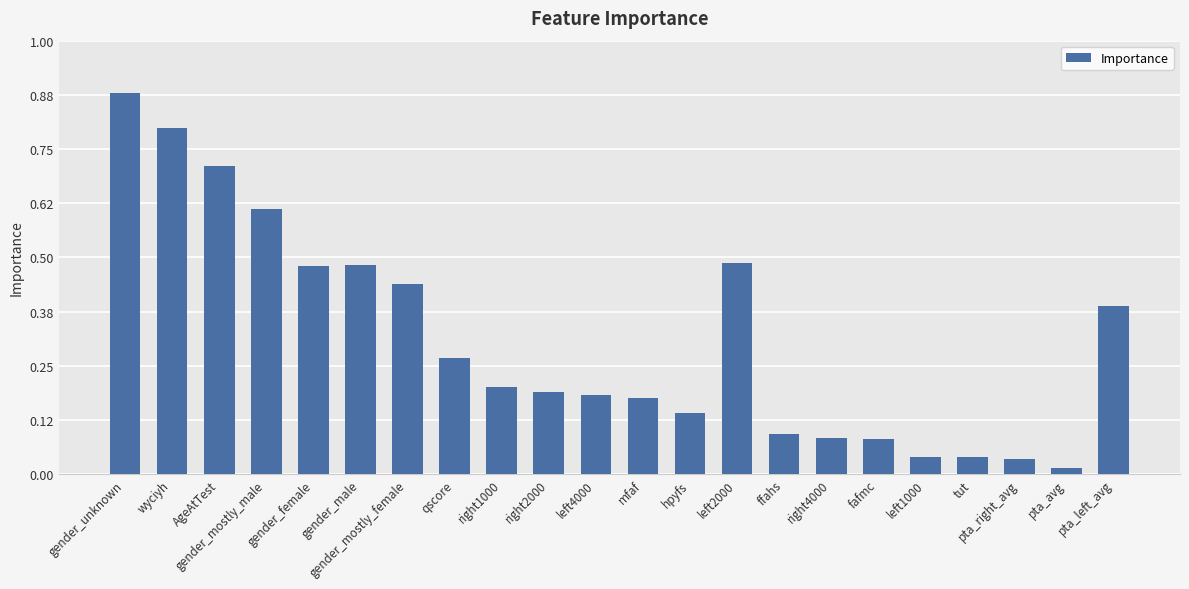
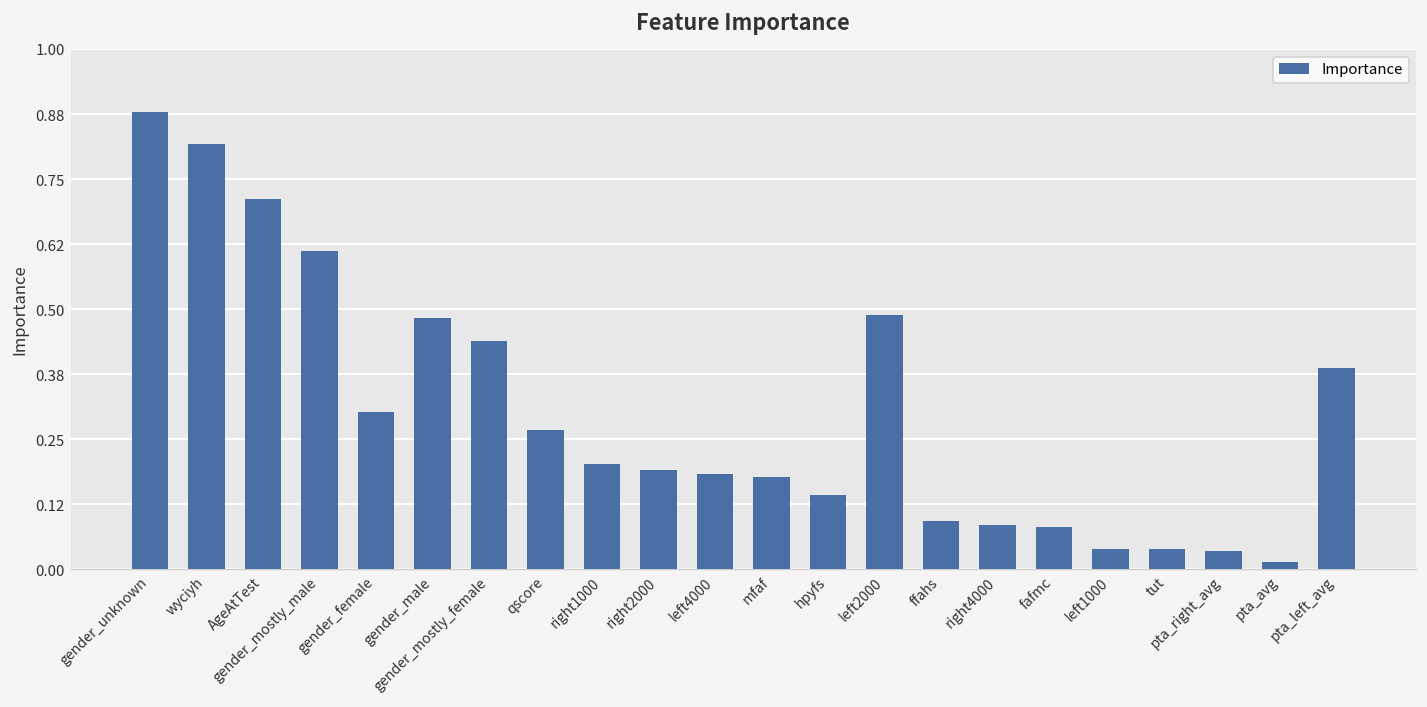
  {
    "gender_unknown": 0.88,
-   "wyciyh": 0.80,
+   "wyciyh": 0.82,
    "AgeAtTest": 0.71,
    "gender_mostly_male": 0.61,
-   "gender_female": 0.48,
+   "gender_female": 0.30,
    "gender_male": 0.48,
    "gender_mostly_female": 0.44,
    "qscore": 0.27,
    "right1000": 0.20,
    "right2000": 0.19,
    "left4000": 0.18,
    "mfaf": 0.18,
    "hpyfs": 0.14,
    "left2000": 0.49,
    "ffahs": 0.09,
    "right4000": 0.08,
    "fafmc": 0.08,
    "left1000": 0.04,
    "tut": 0.04,
    "pta_right_avg": 0.03,
    "pta_avg": 0.01,
    "pta_left_avg": 0.39
  }
